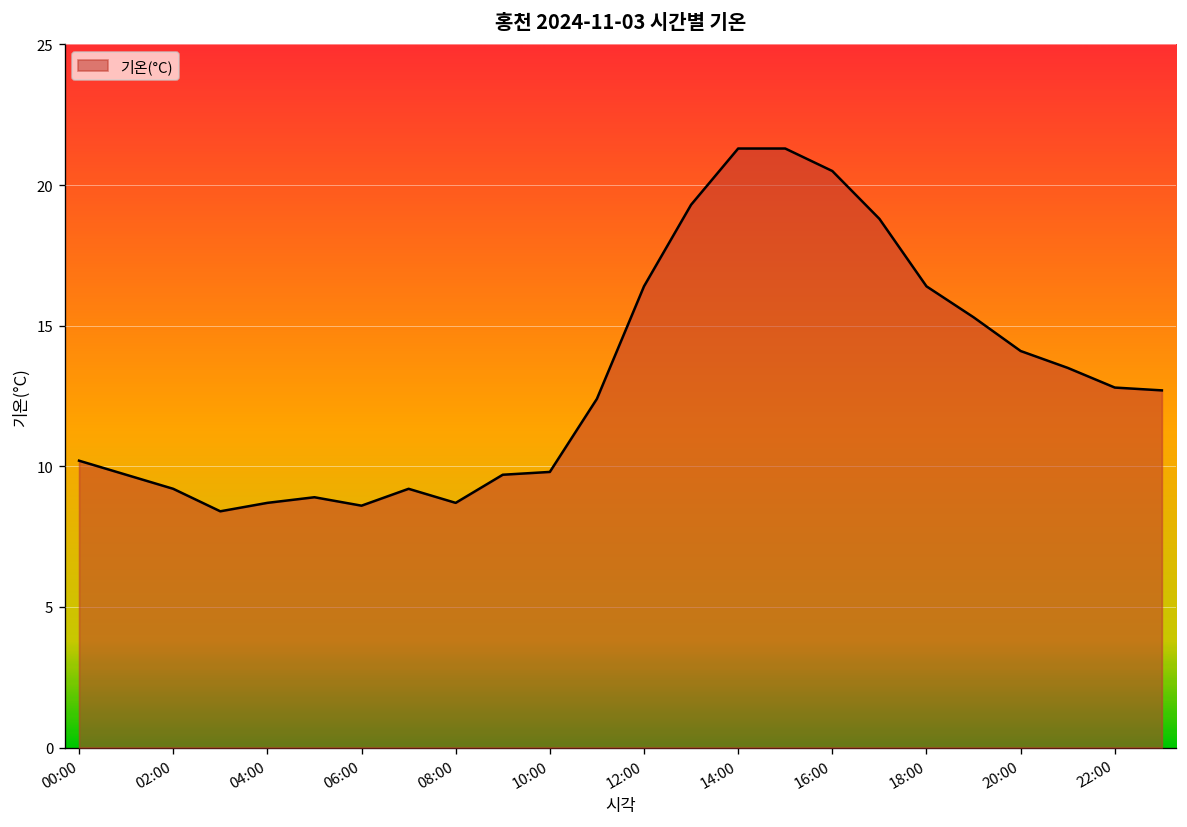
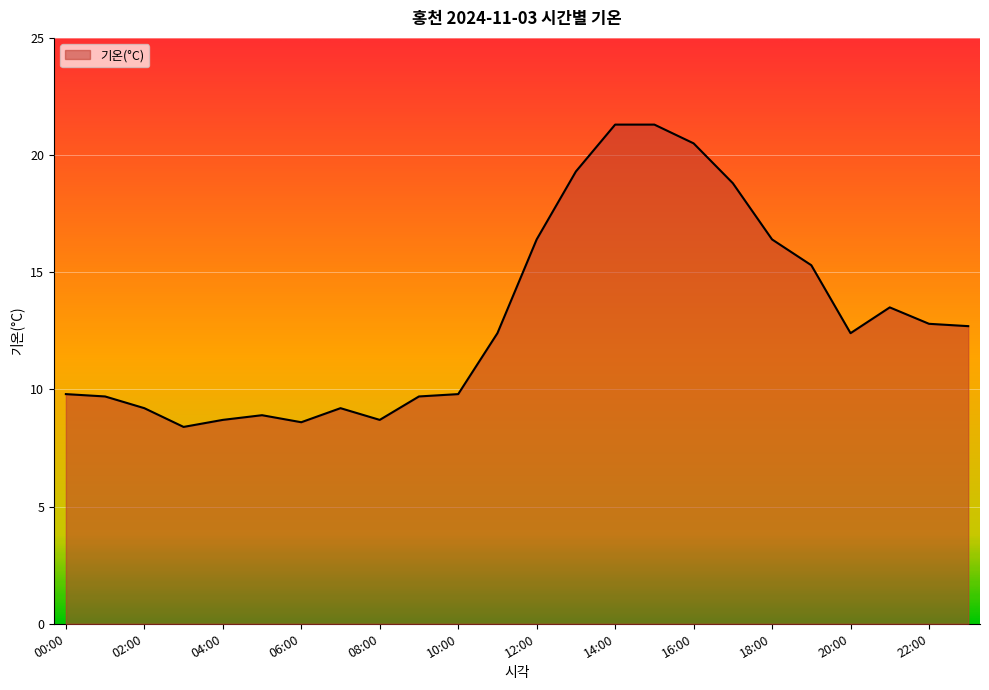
  {
-   "00:00": 10.2,
+   "00:00": 9.8,
    "02:00": 9.2,
    "04:00": 8.7,
    "06:00": 8.6,
    "08:00": 8.7,
    "10:00": 9.8,
    "12:00": 16.4,
    "14:00": 21.3,
    "16:00": 20.5,
    "18:00": 16.4,
-   "20:00": 14.1,
+   "20:00": 12.4,
    "22:00": 12.8
  }
